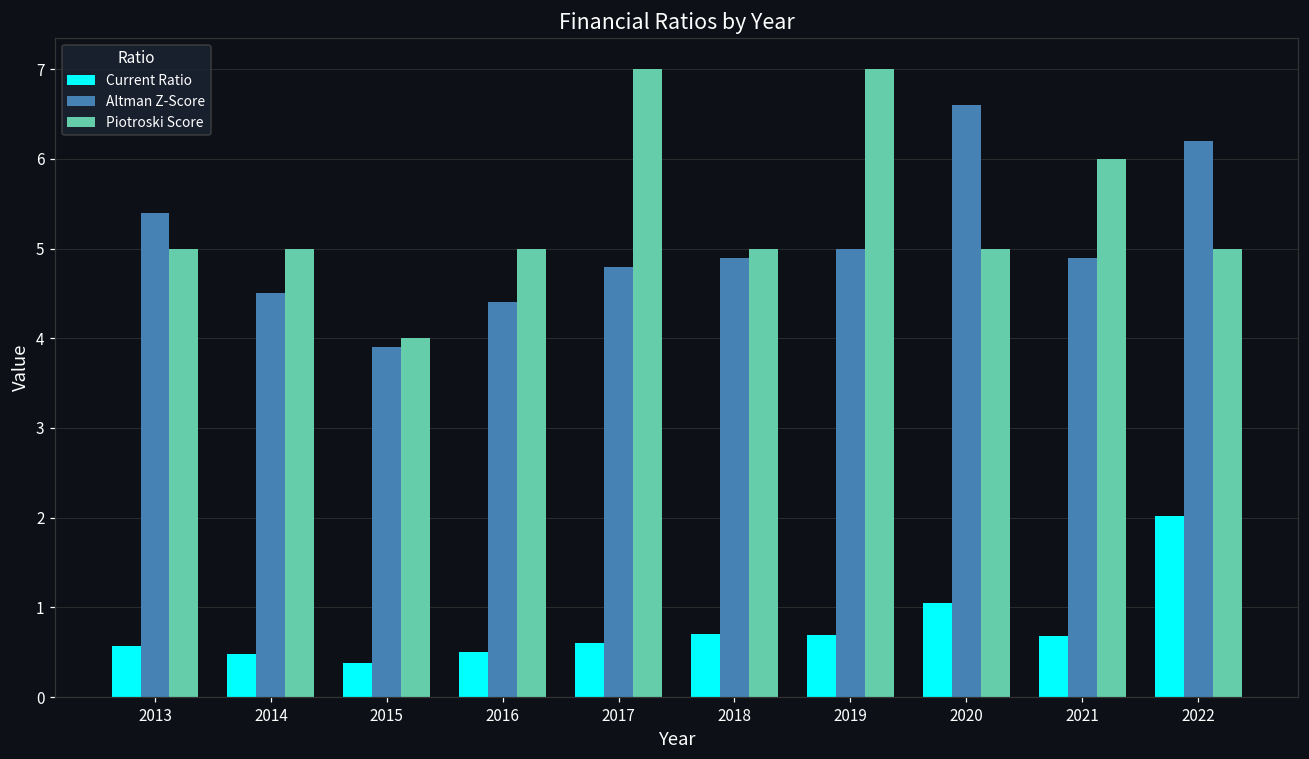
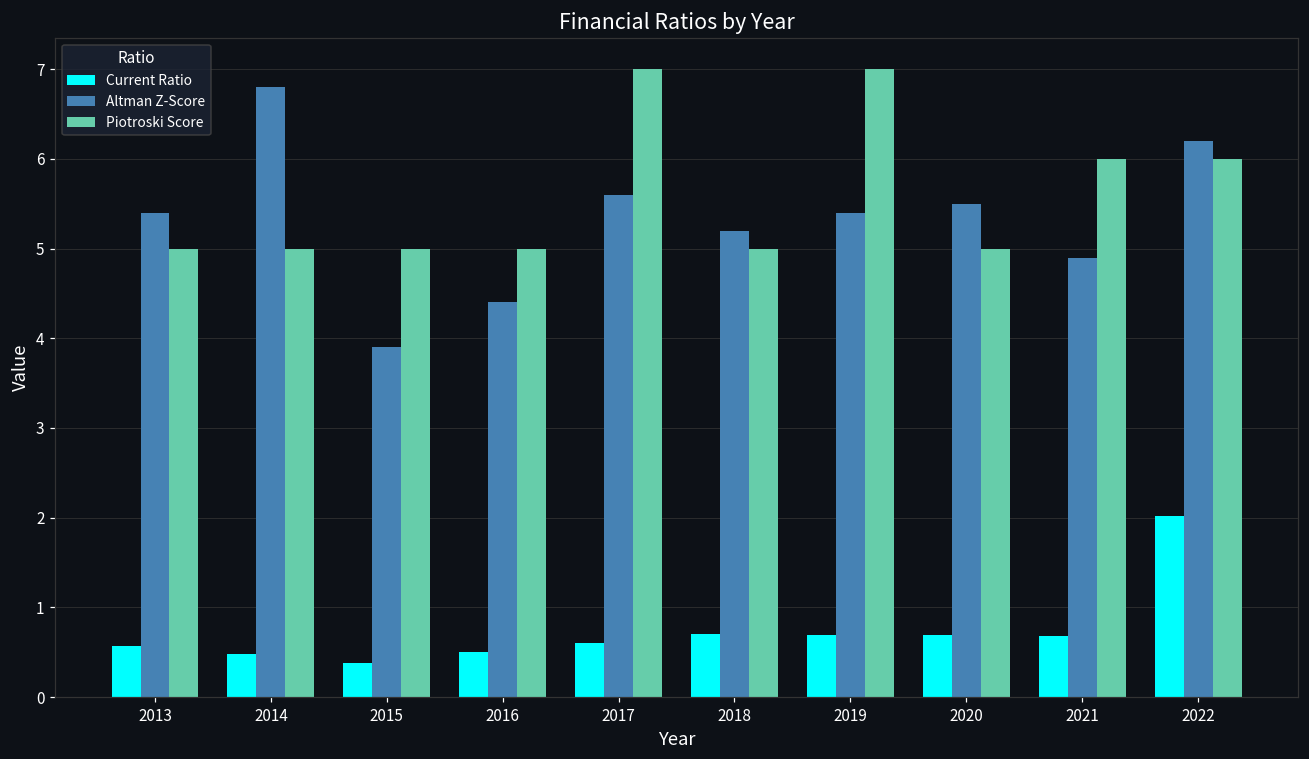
  {
    "Current Ratio": {
      "2013": 0.6,
      "2014": 0.5,
      "2015": 0.4,
      "2016": 0.5,
      "2017": 0.6,
      "2018": 0.7,
      "2019": 0.7,
-     "2020": 1.1,
+     "2020": 0.7,
      "2021": 0.7,
      "2022": 2.0
    },
    "Altman Z-Score": {
      "2013": 5.4,
-     "2014": 4.5,
+     "2014": 6.8,
      "2015": 3.9,
      "2016": 4.4,
-     "2017": 4.8,
-     "2018": 4.9,
-     "2019": 5.0,
-     "2020": 6.6,
+     "2017": 5.6,
+     "2018": 5.2,
+     "2019": 5.4,
+     "2020": 5.5,
      "2021": 4.9,
      "2022": 6.2
    },
    "Piotroski Score": {
      "2013": 5,
      "2014": 5,
-     "2015": 4,
+     "2015": 5,
      "2016": 5,
      "2017": 7,
      "2018": 5,
      "2019": 7,
      "2020": 5,
      "2021": 6,
-     "2022": 5
+     "2022": 6
    }
  }
